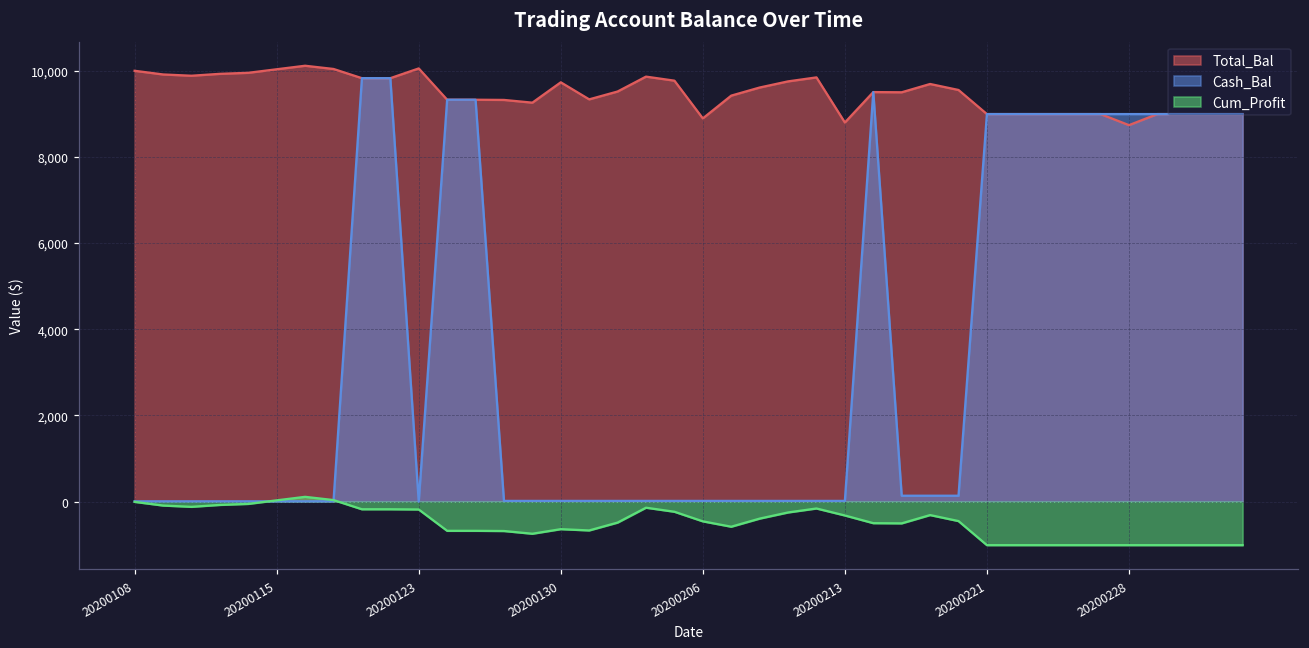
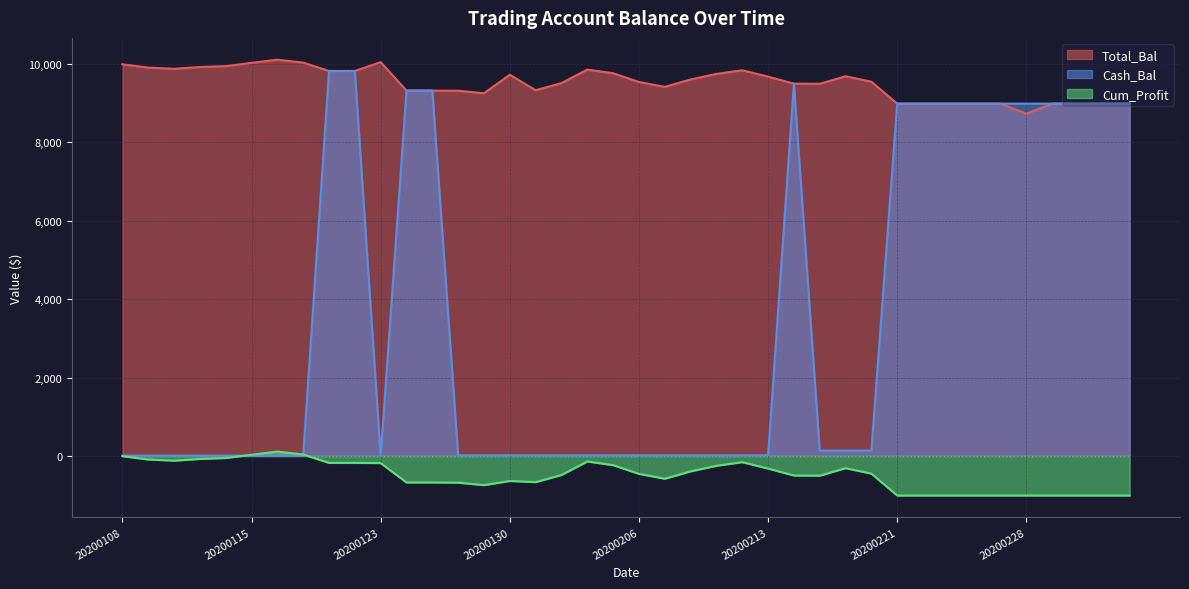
  {
    "Total_Bal": {
      "20200108": "10,000",
      "20200115": "10,000",
      "20200123": "10,000",
      "20200130": "9,700",
-     "20200206": "8,900",
-     "20200213": "8,800",
+     "20200206": "9,500",
+     "20200213": "9,700",
      "20200228": "8,700"
    },
    "Cash_Bal": {
      "20200228": "9,000"
    }
  }
